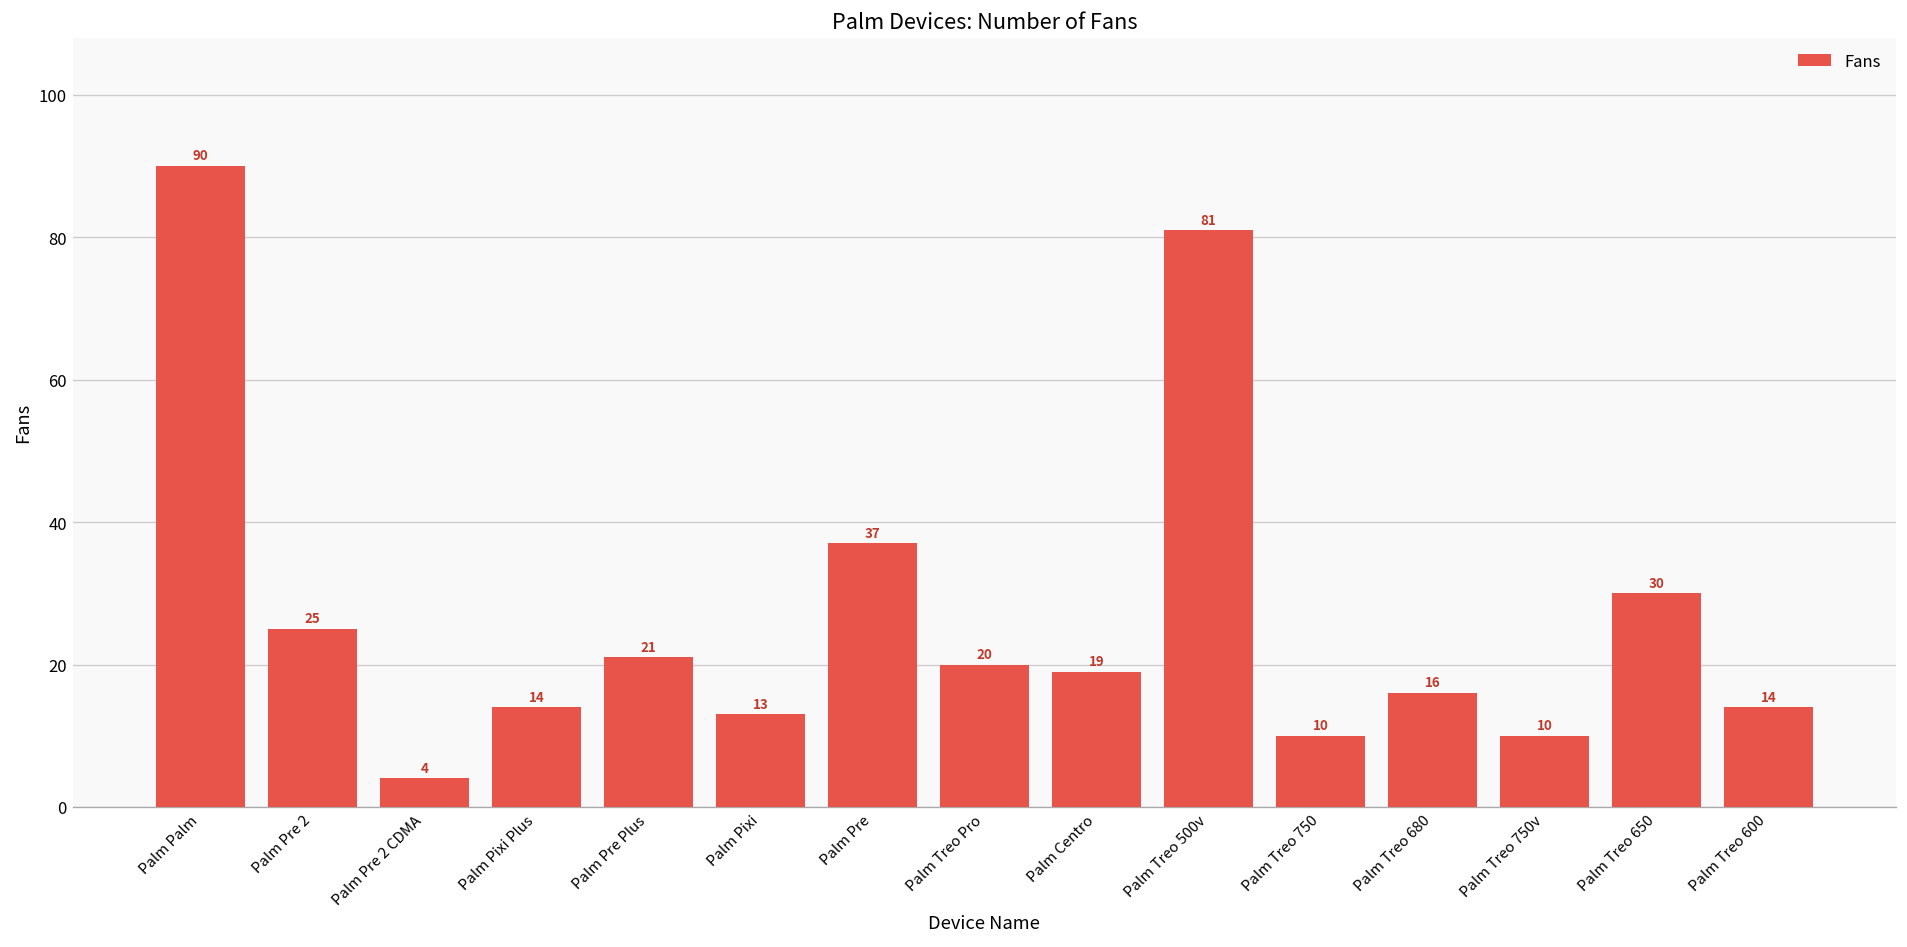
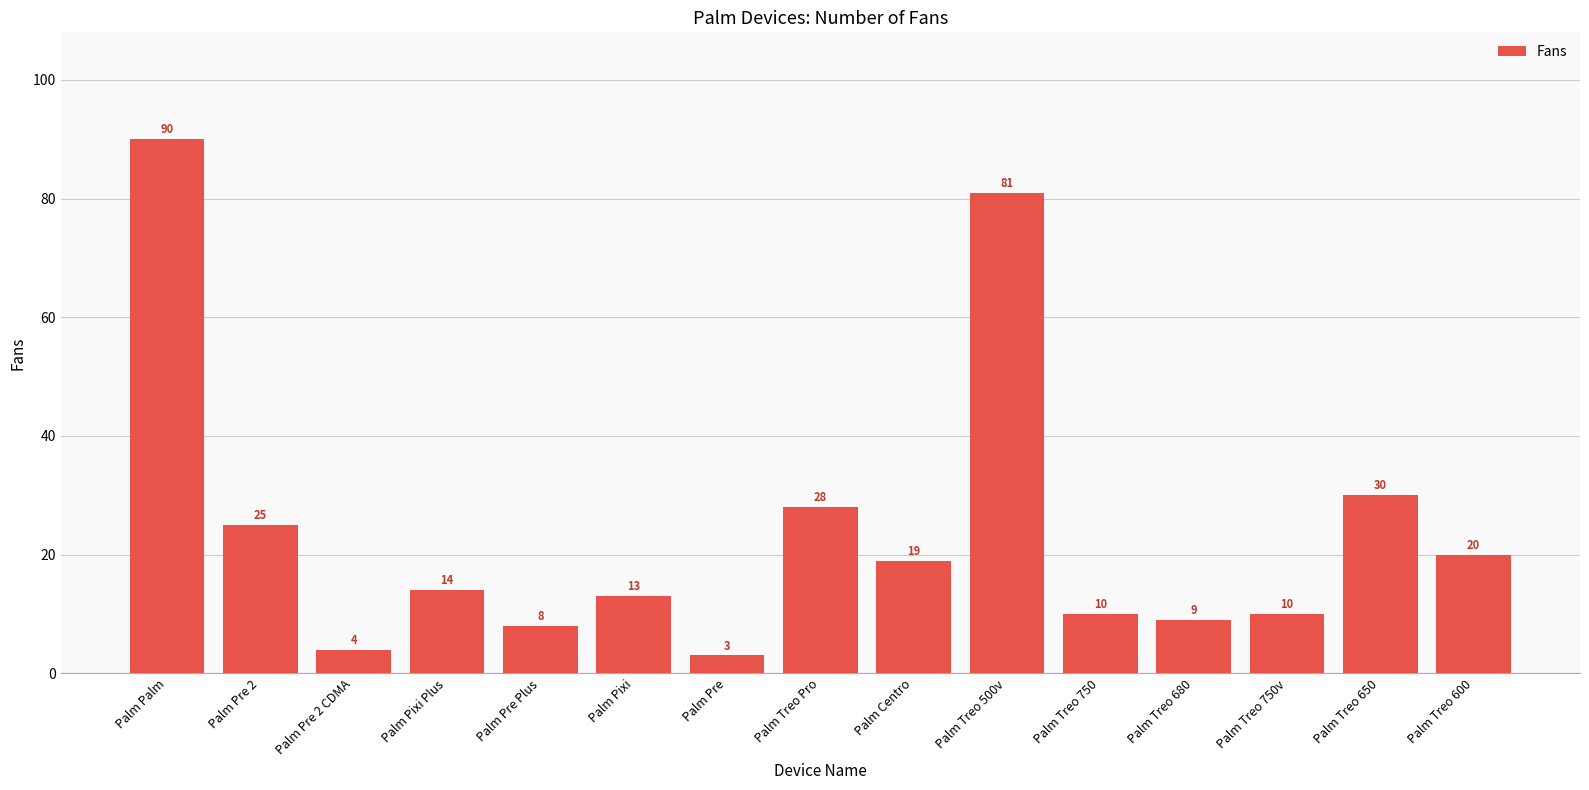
  {
    "Palm Palm": 90,
    "Palm Pre 2": 25,
    "Palm Pre 2 CDMA": 4,
    "Palm Pixi Plus": 14,
-   "Palm Pre Plus": 21,
+   "Palm Pre Plus": 8,
    "Palm Pixi": 13,
-   "Palm Pre": 37,
-   "Palm Treo Pro": 20,
+   "Palm Pre": 3,
+   "Palm Treo Pro": 28,
    "Palm Centro": 19,
    "Palm Treo 500v": 81,
    "Palm Treo 750": 10,
-   "Palm Treo 680": 16,
+   "Palm Treo 680": 9,
    "Palm Treo 750v": 10,
    "Palm Treo 650": 30,
-   "Palm Treo 600": 14
+   "Palm Treo 600": 20
  }
